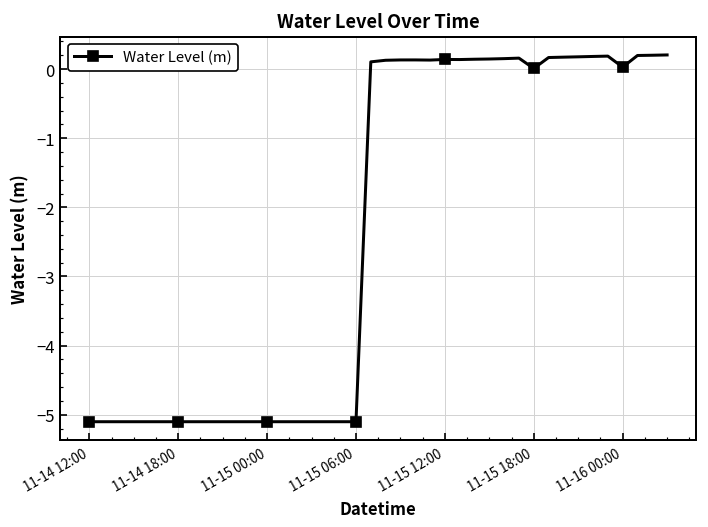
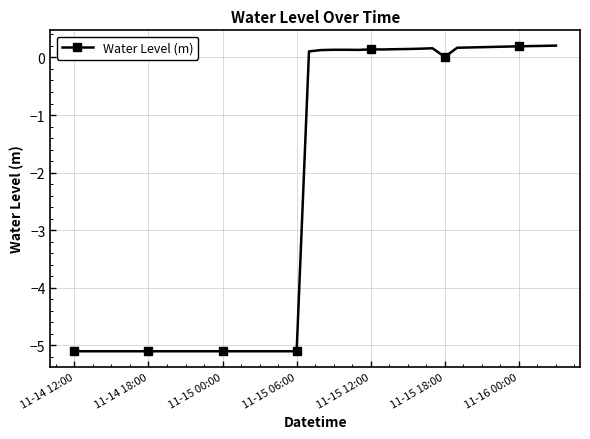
  {
    "11-14 12:00": -5.1,
    "11-14 18:00": -5.1,
    "11-15 00:00": -5.1,
    "11-15 06:00": -5.1,
    "11-15 12:00": 0.1,
    "11-15 18:00": 0.0,
-   "11-16 00:00": 0.0
+   "11-16 00:00": 0.2
  }
